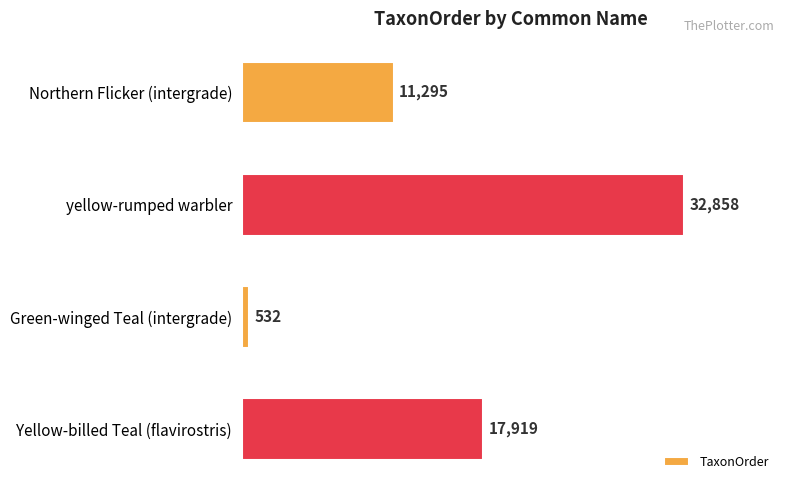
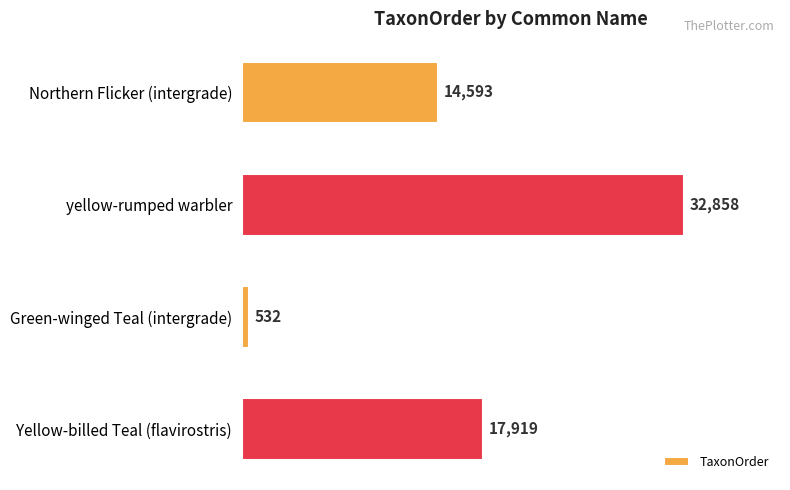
  {
-   "Northern Flicker (intergrade)": "11,295",
+   "Northern Flicker (intergrade)": "14,593",
    "yellow-rumped warbler": "32,858",
    "Green-winged Teal (intergrade)": "532",
    "Yellow-billed Teal (flavirostris)": "17,919"
  }
